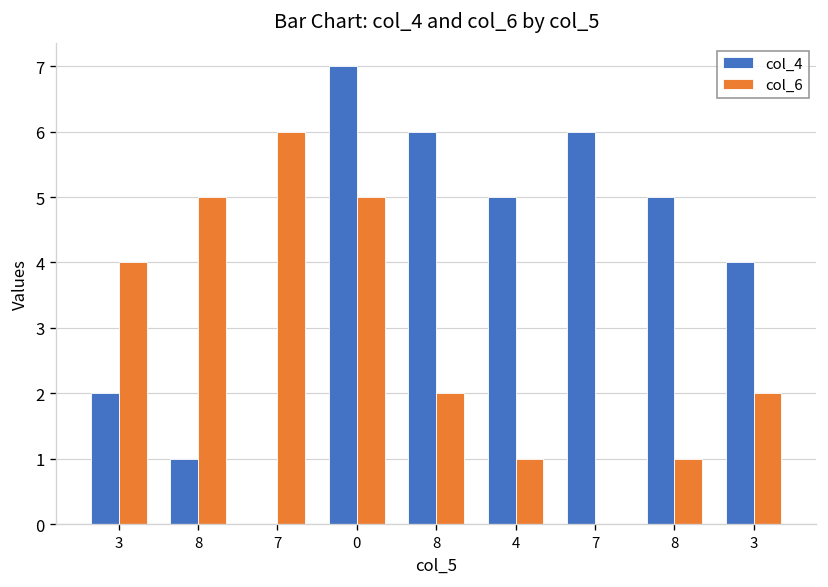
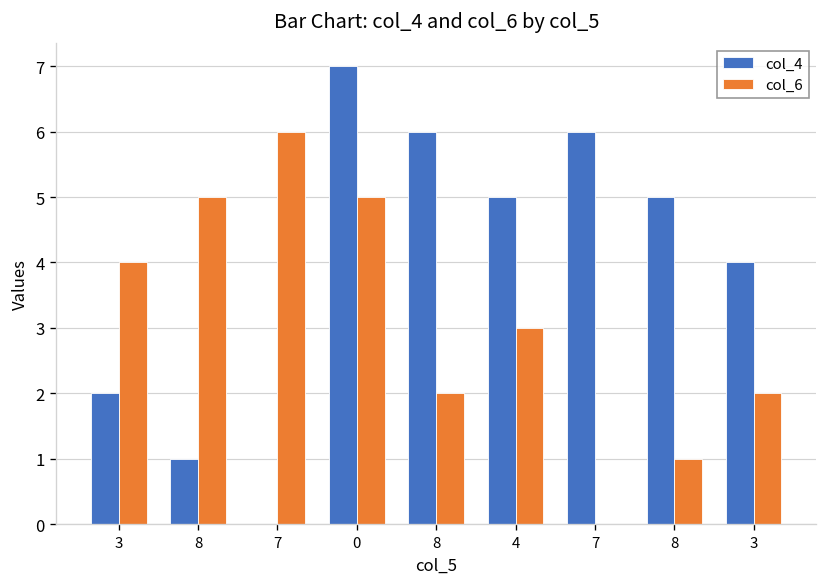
  {
    "col_4": {
      "0": 7,
      "4": 5
    },
    "col_6": {
      "0": 5,
-     "4": 1
+     "4": 3
    }
  }
